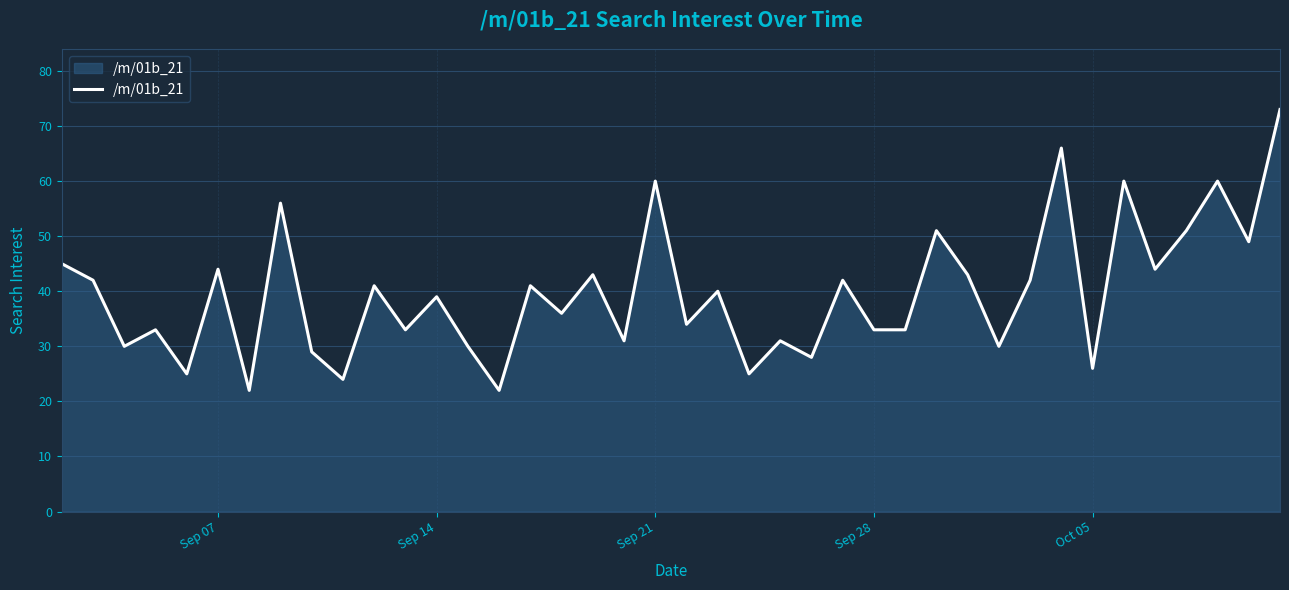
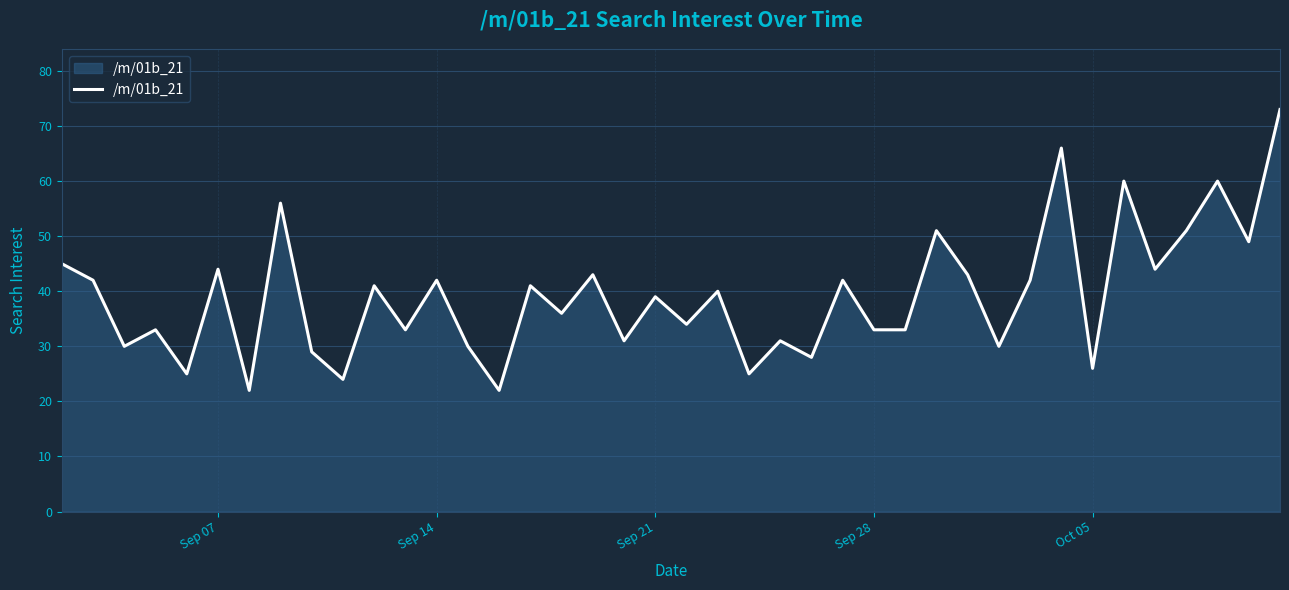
  {
    "Sep 07": 44,
-   "Sep 14": 39,
-   "Sep 21": 60,
+   "Sep 14": 42,
+   "Sep 21": 39,
    "Sep 28": 33,
    "Oct 05": 26
  }
